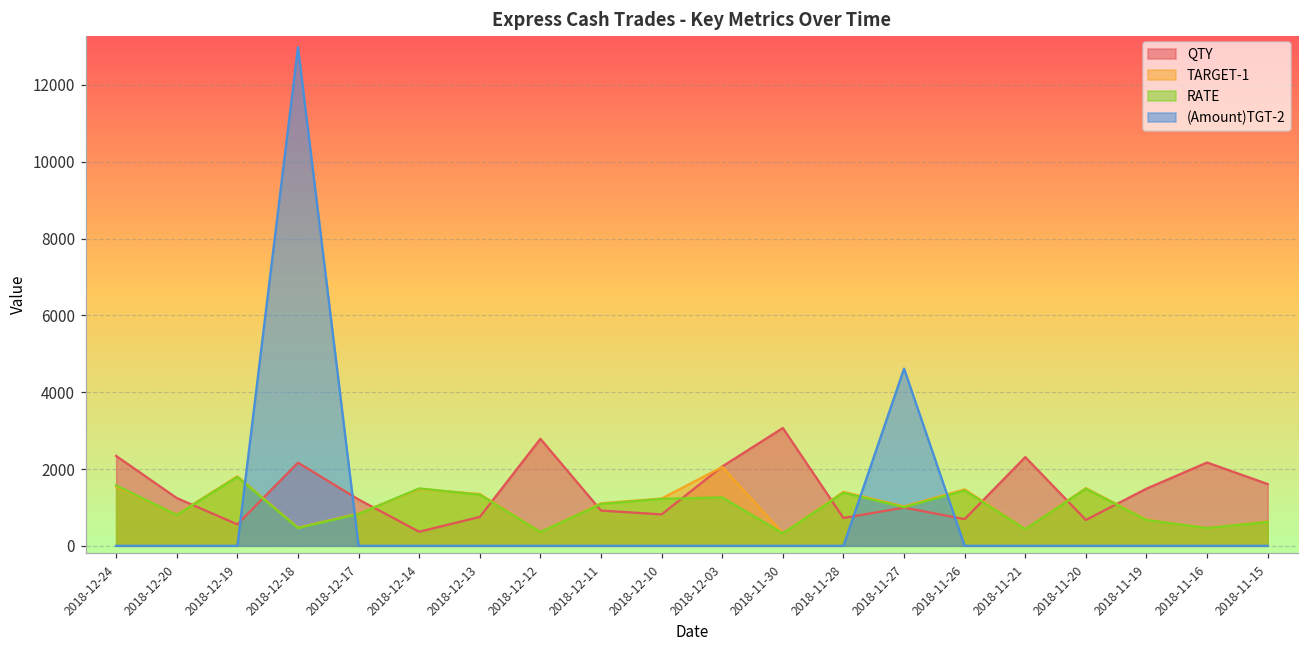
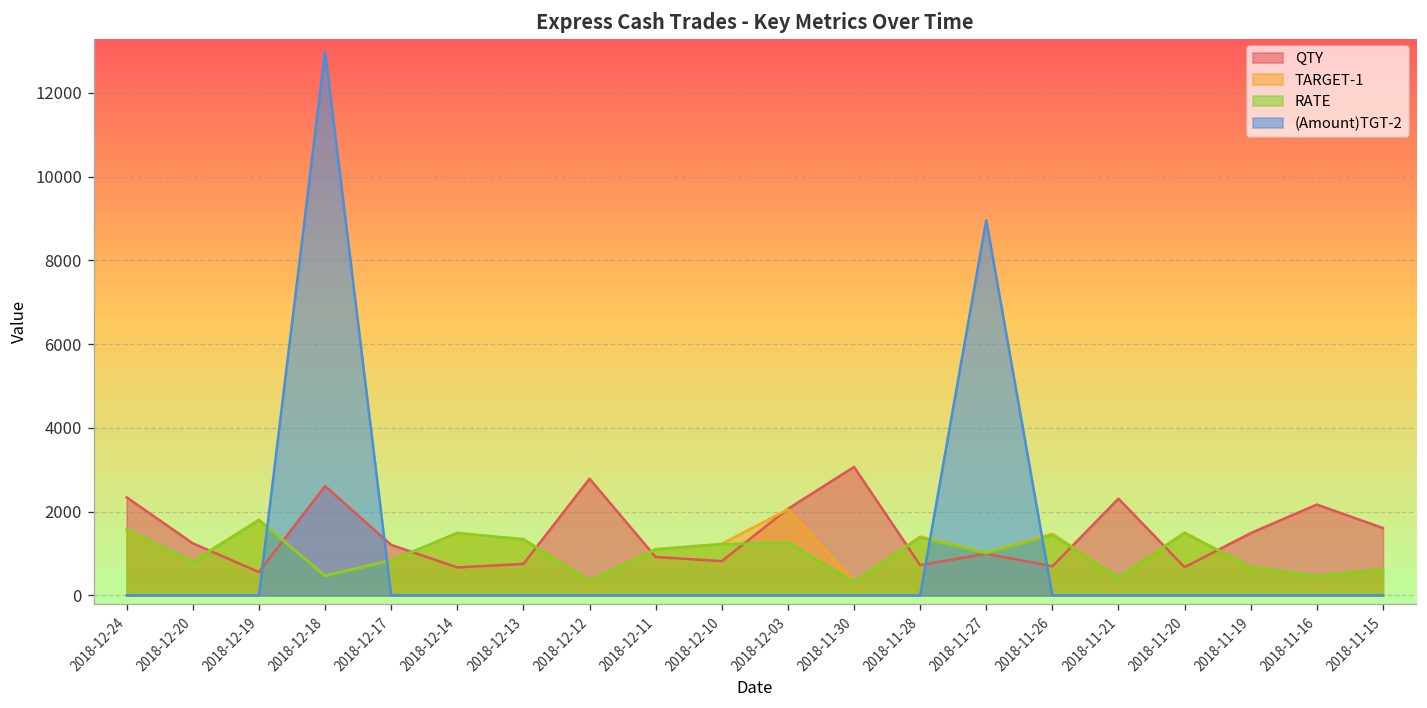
  {
    "QTY": {
      "2018-12-24": 2300,
      "2018-12-20": 1200,
      "2018-12-19": 600,
-     "2018-12-18": 2200,
+     "2018-12-18": 2600,
      "2018-12-17": 1200,
-     "2018-12-14": 400,
+     "2018-12-14": 700,
      "2018-12-13": 800,
      "2018-12-12": 2800,
      "2018-12-11": 900,
      "2018-12-10": 800,
      "2018-11-30": 3100,
      "2018-11-28": 700,
      "2018-11-26": 700,
      "2018-11-21": 2300,
      "2018-11-20": 700,
      "2018-11-19": 1500,
      "2018-11-16": 2200,
      "2018-11-15": 1600
    },
    "RATE": {
      "2018-12-03": 1300
    },
    "(Amount)TGT-2": {
      "2018-12-24": 0,
      "2018-12-20": 0,
      "2018-12-19": 0,
      "2018-12-18": 13000,
      "2018-12-17": 0,
      "2018-12-14": 0,
      "2018-12-13": 0,
      "2018-12-12": 0,
      "2018-12-11": 0,
      "2018-12-10": 0,
      "2018-12-03": 0,
      "2018-11-30": 0,
      "2018-11-28": 0,
-     "2018-11-27": 4600,
+     "2018-11-27": 9000,
      "2018-11-26": 0,
      "2018-11-21": 0,
      "2018-11-20": 0,
      "2018-11-19": 0,
      "2018-11-16": 0,
      "2018-11-15": 0
    }
  }
